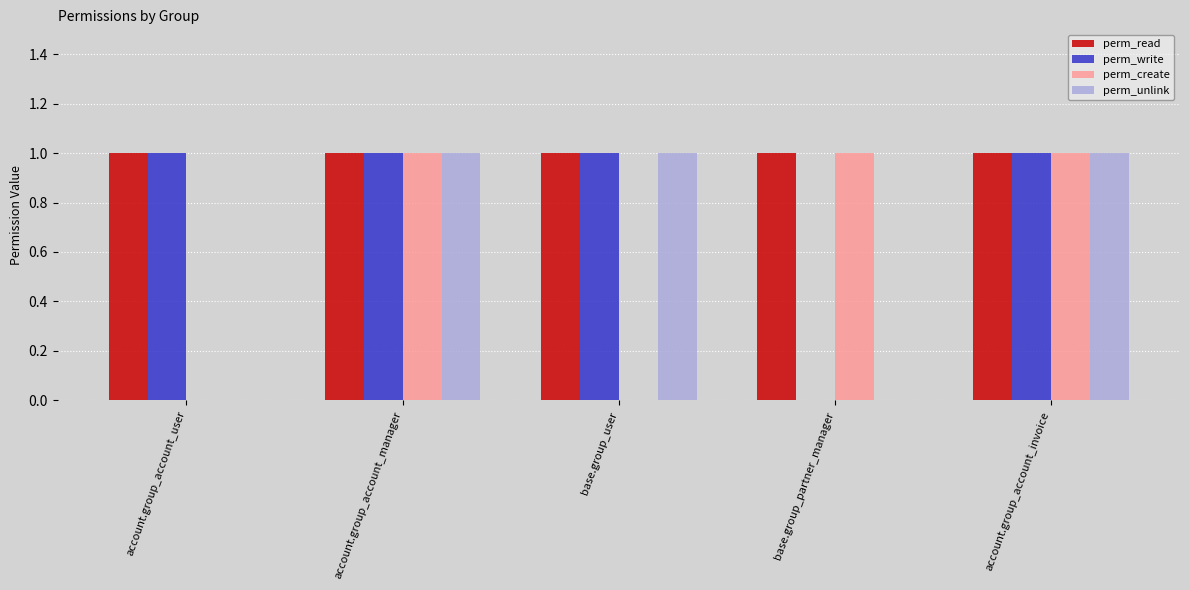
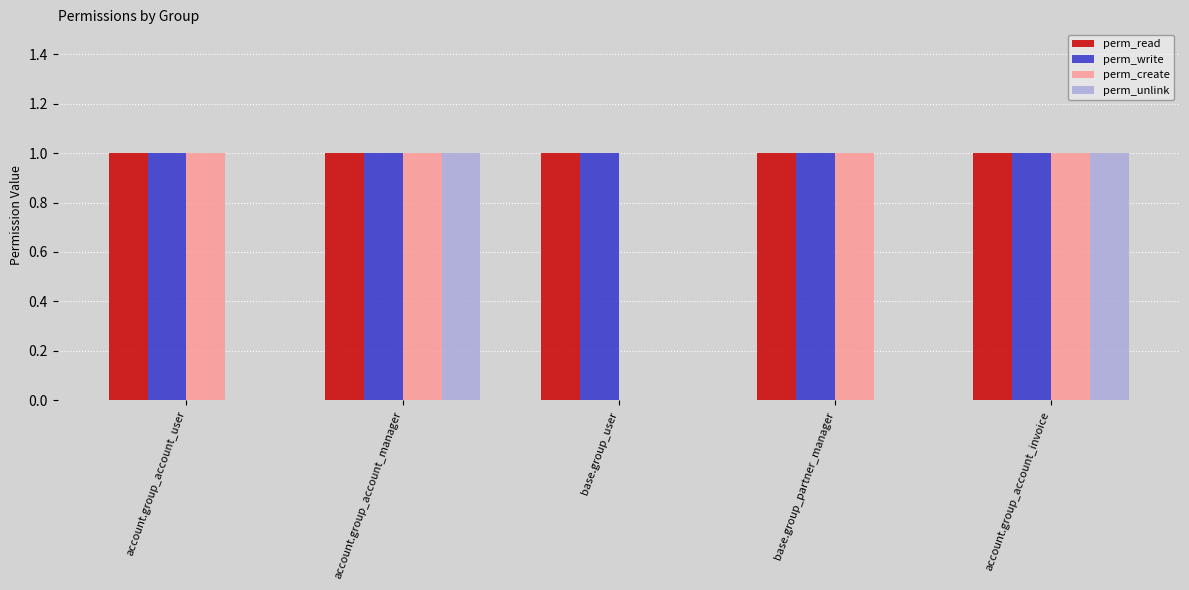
  {
    "perm_read": {
      "account.group_account_user": 1,
      "account.group_account_manager": 1,
      "base.group_user": 1,
      "base.group_partner_manager": 1,
      "account.group_account_invoice": 1
    },
    "perm_write": {
      "account.group_account_user": 1,
      "account.group_account_manager": 1,
      "base.group_user": 1,
-     "base.group_partner_manager": 0,
+     "base.group_partner_manager": 1,
      "account.group_account_invoice": 1
    },
    "perm_create": {
-     "account.group_account_user": 0,
+     "account.group_account_user": 1,
      "account.group_account_manager": 1,
      "base.group_user": 0,
      "base.group_partner_manager": 1,
      "account.group_account_invoice": 1
    },
    "perm_unlink": {
      "account.group_account_user": 0,
      "account.group_account_manager": 1,
-     "base.group_user": 1,
+     "base.group_user": 0,
      "base.group_partner_manager": 0,
      "account.group_account_invoice": 1
    }
  }
